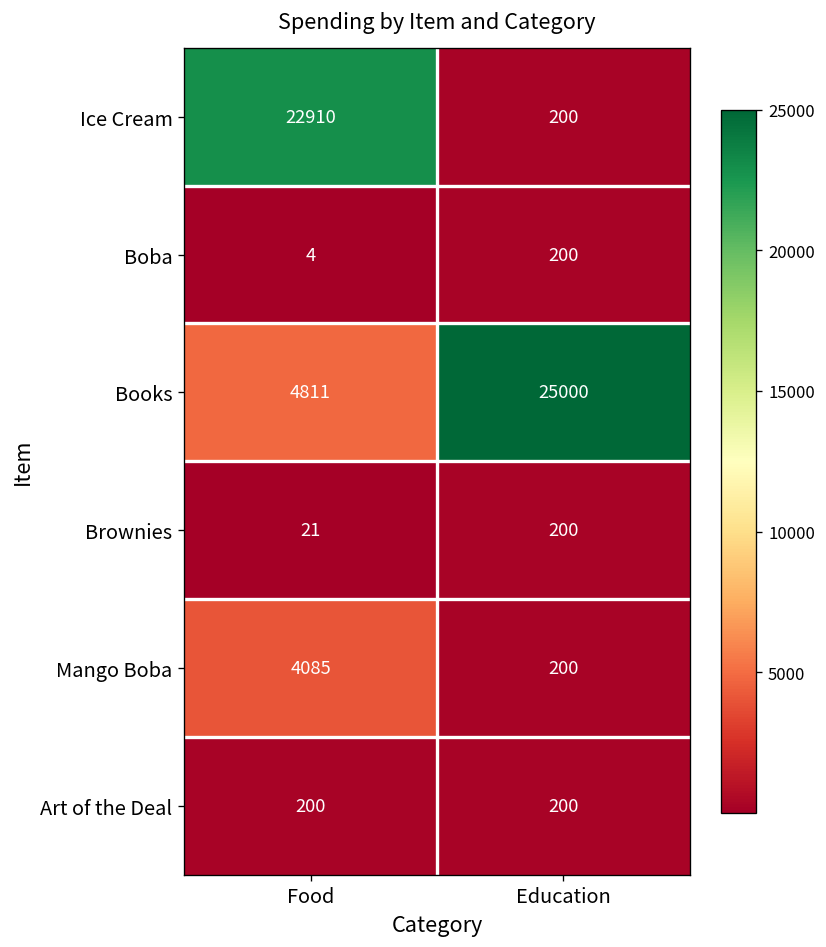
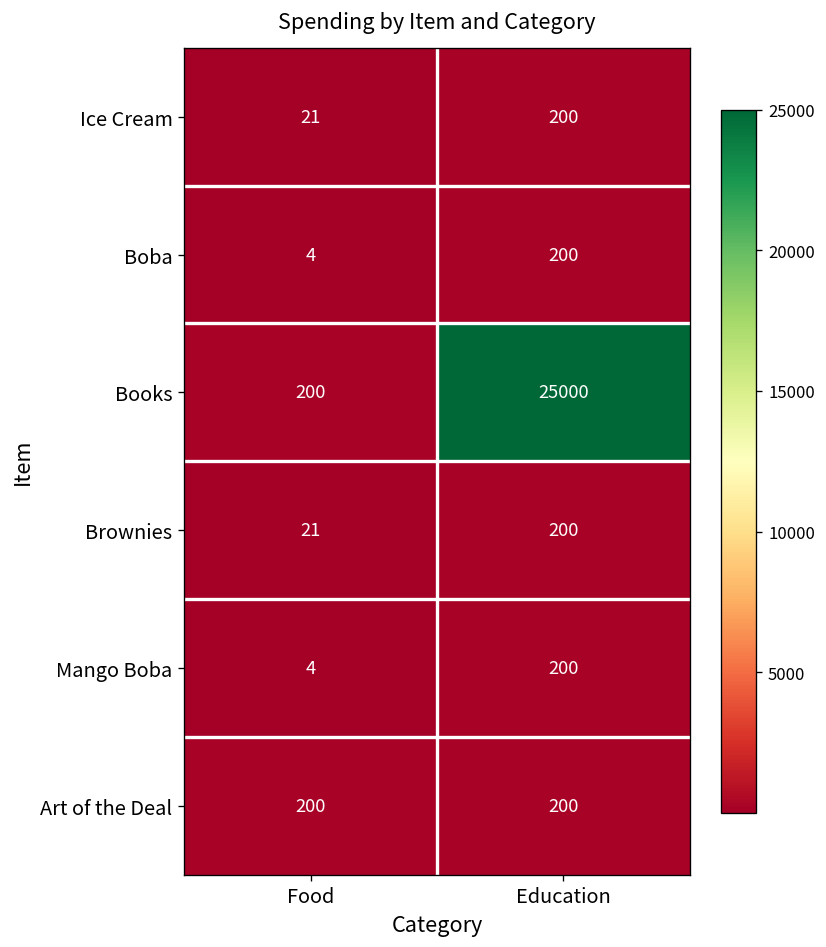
  {
    "Ice Cream": {
-     "Food": 22910,
+     "Food": 21,
      "Education": 200
    },
    "Boba": {
      "Food": 4,
      "Education": 200
    },
    "Books": {
-     "Food": 4811,
+     "Food": 200,
      "Education": 25000
    },
    "Brownies": {
      "Food": 21,
      "Education": 200
    },
    "Mango Boba": {
-     "Food": 4085,
+     "Food": 4,
      "Education": 200
    },
    "Art of the Deal": {
      "Food": 200,
      "Education": 200
    }
  }
